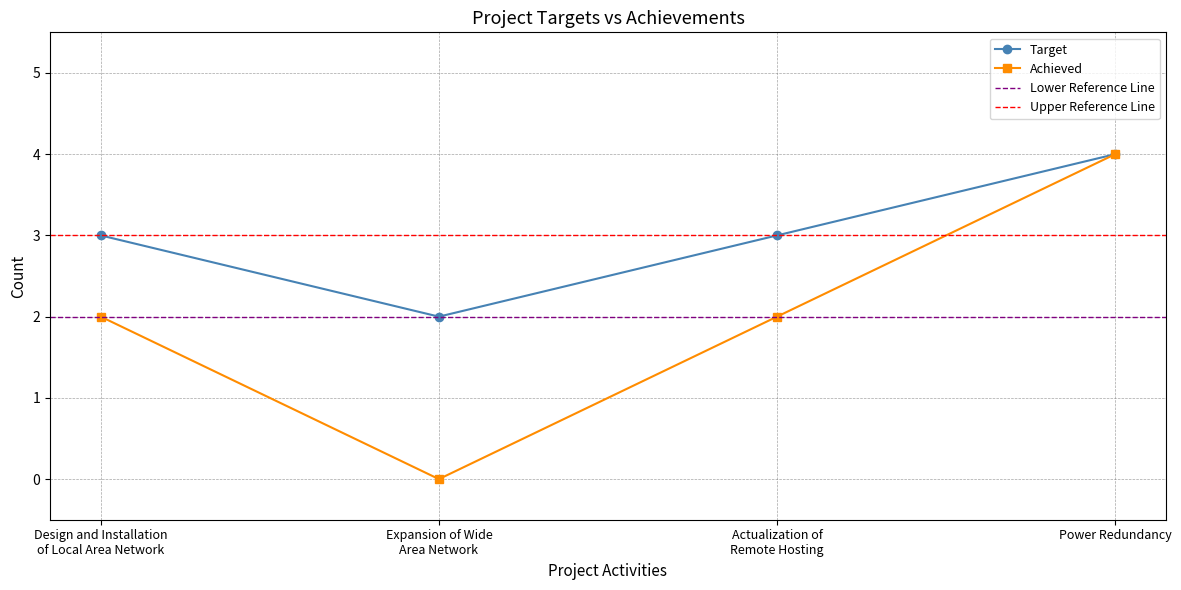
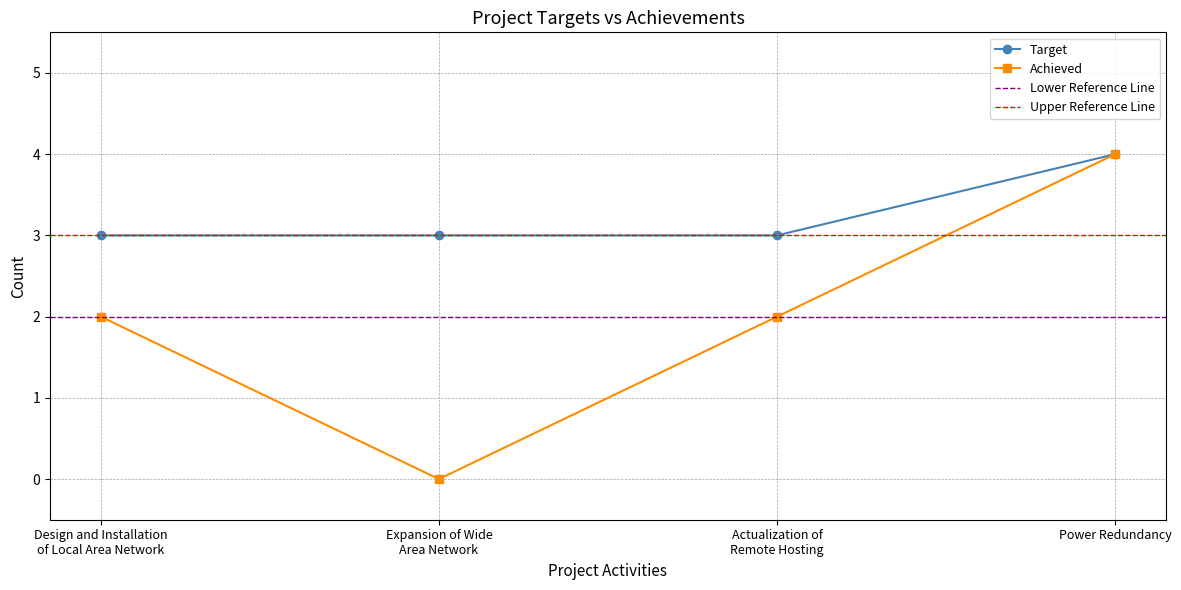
  {
    "Target": {
      "Design and Installation of Local Area Network": 3,
-     "Expansion of Wide Area Network": 2,
+     "Expansion of Wide Area Network": 3,
      "Actualization of Remote Hosting": 3
    },
    "Achieved": {
      "Design and Installation of Local Area Network": 2,
      "Expansion of Wide Area Network": 0,
      "Actualization of Remote Hosting": 2
    }
  }
